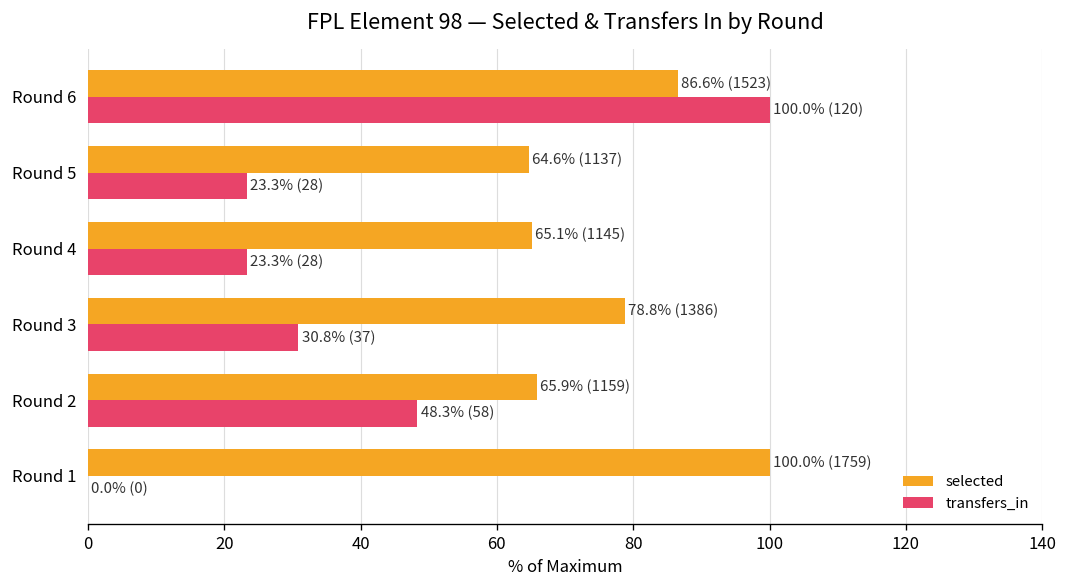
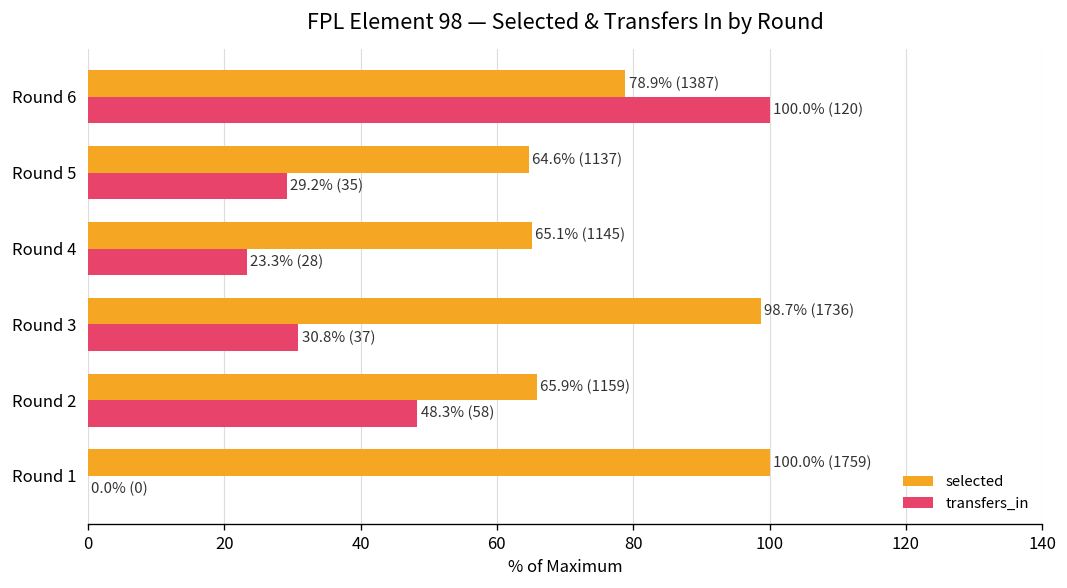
  {
    "selected": {
-     "Round 6": "86.6% (1523)",
+     "Round 6": "78.9% (1387)",
      "Round 5": "64.6%",
      "Round 4": "65.1%",
-     "Round 3": "78.8% (1386)",
+     "Round 3": "98.7% (1736)",
      "Round 2": "65.9%",
      "Round 1": "100.0%"
    },
    "transfers_in": {
      "Round 6": "100.0%",
-     "Round 5": "23.3% (28)",
+     "Round 5": "29.2% (35)",
      "Round 4": "23.3%",
      "Round 3": "30.8%",
      "Round 2": "48.3%",
      "Round 1": "0.0%"
    }
  }
